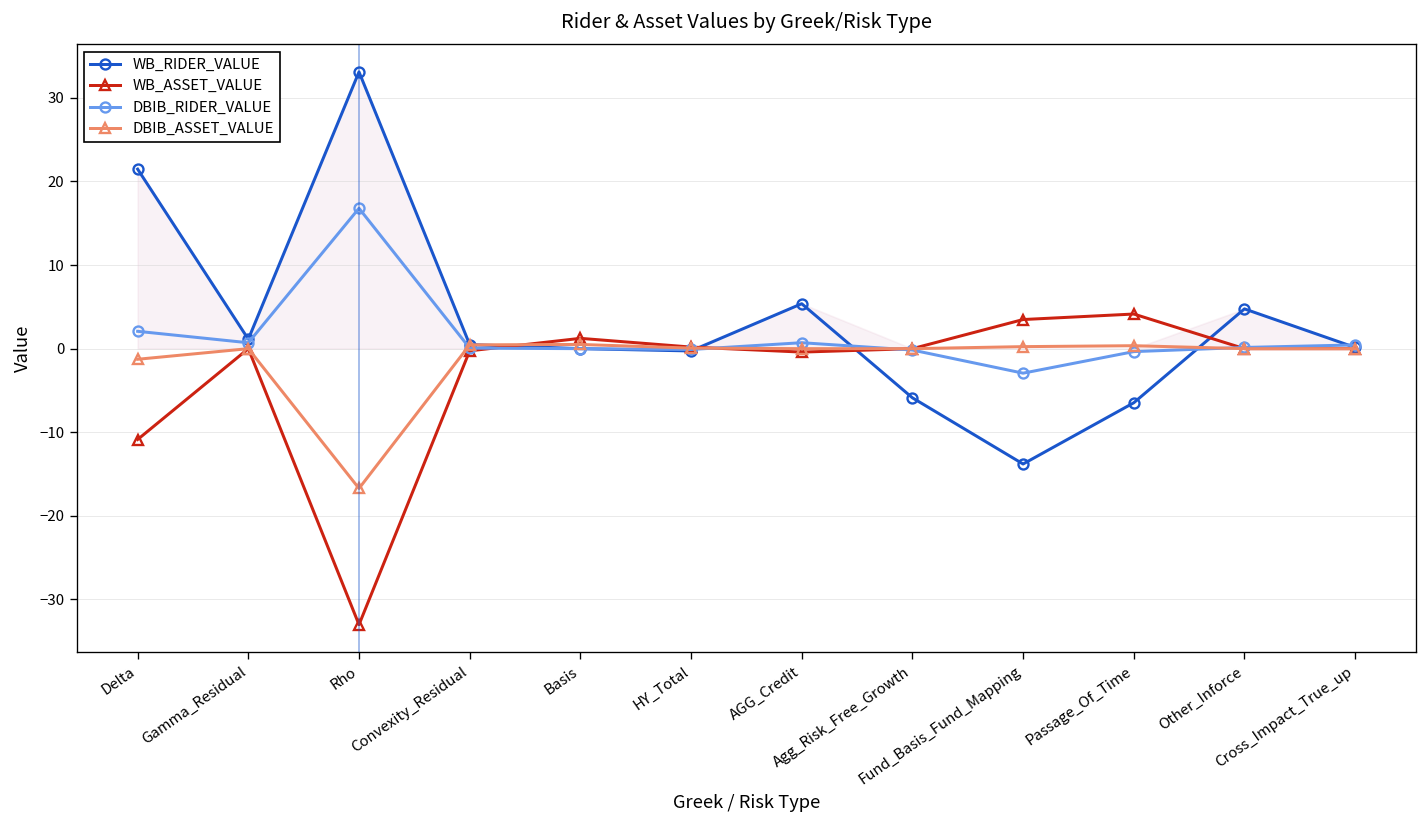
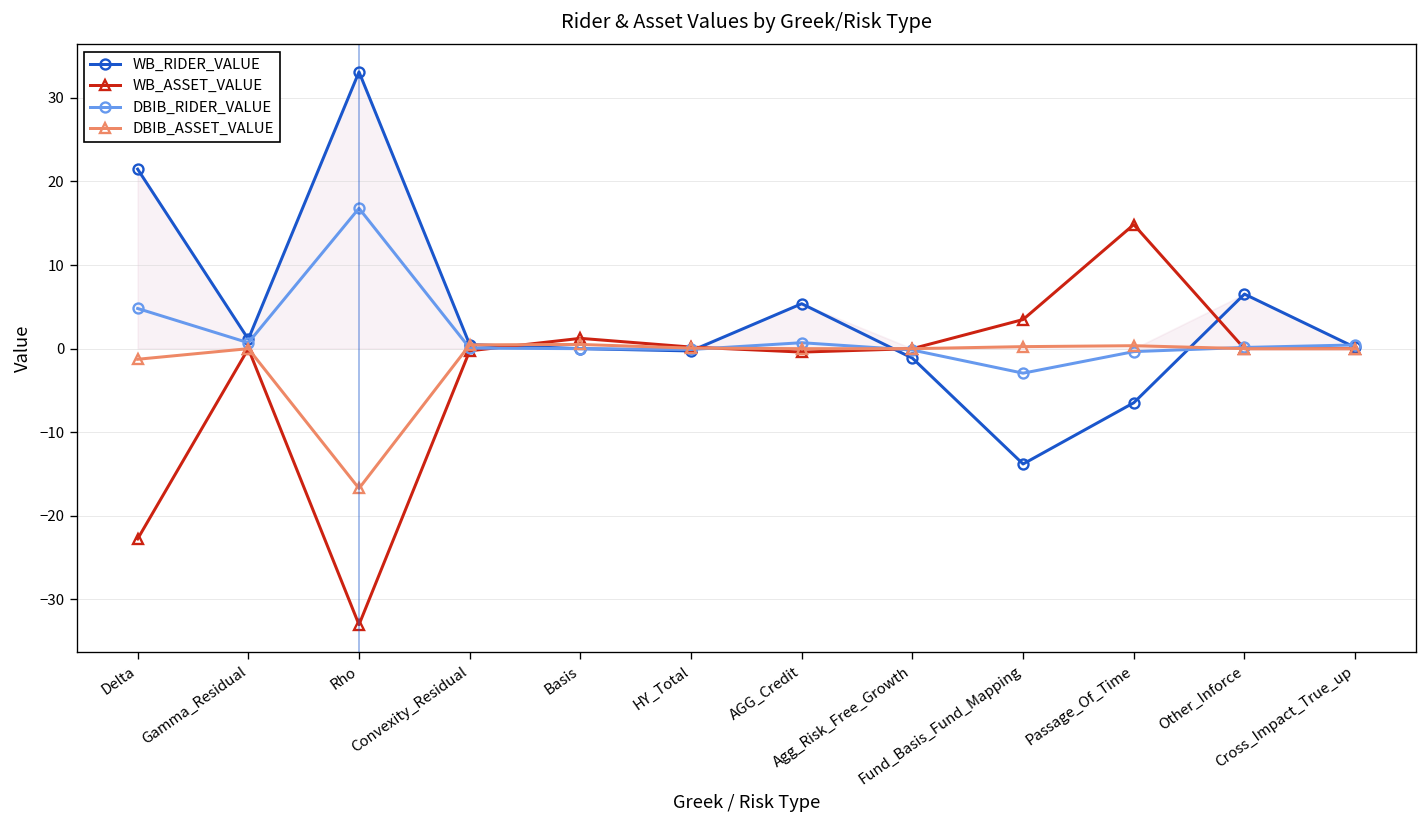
  {
    "WB_RIDER_VALUE": {
-     "Agg_Risk_Free_Growth": -6,
+     "Agg_Risk_Free_Growth": -1,
      "Fund_Basis_Fund_Mapping": -14,
      "Passage_Of_Time": -6,
-     "Other_Inforce": 5
+     "Other_Inforce": 7
    },
    "WB_ASSET_VALUE": {
-     "Delta": -11,
+     "Delta": -23,
      "Rho": -33,
      "Basis": 1,
      "AGG_Credit": 0,
      "Fund_Basis_Fund_Mapping": 3,
-     "Passage_Of_Time": 4
+     "Passage_Of_Time": 15
    },
    "DBIB_RIDER_VALUE": {
-     "Delta": 2,
+     "Delta": 5,
      "Gamma_Residual": 1,
      "Rho": 17,
      "AGG_Credit": 1,
      "Fund_Basis_Fund_Mapping": -3
    },
    "DBIB_ASSET_VALUE": {
      "Delta": -1,
      "Rho": -17,
      "Basis": 1,
      "AGG_Credit": 0
    }
  }
